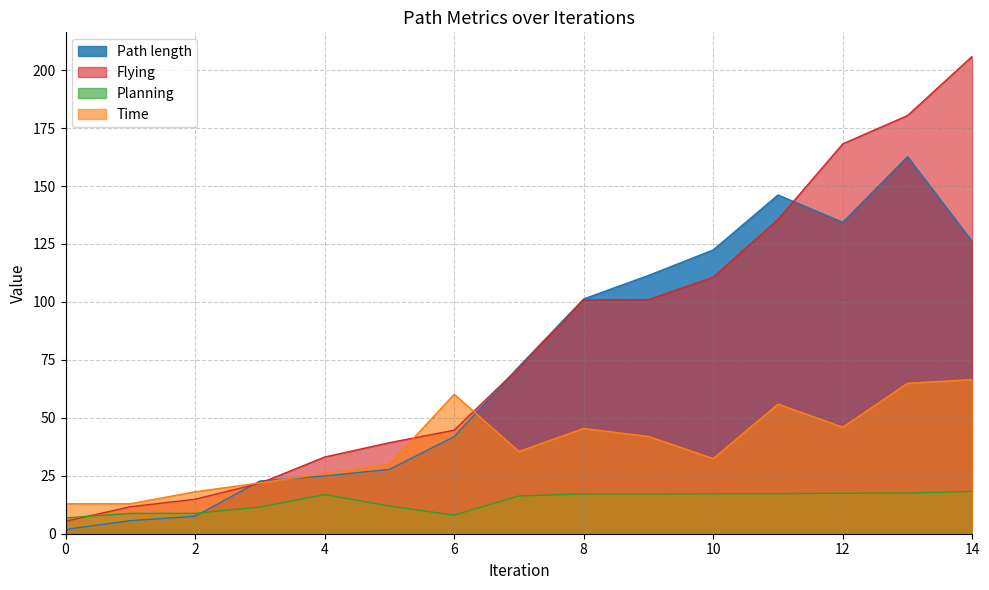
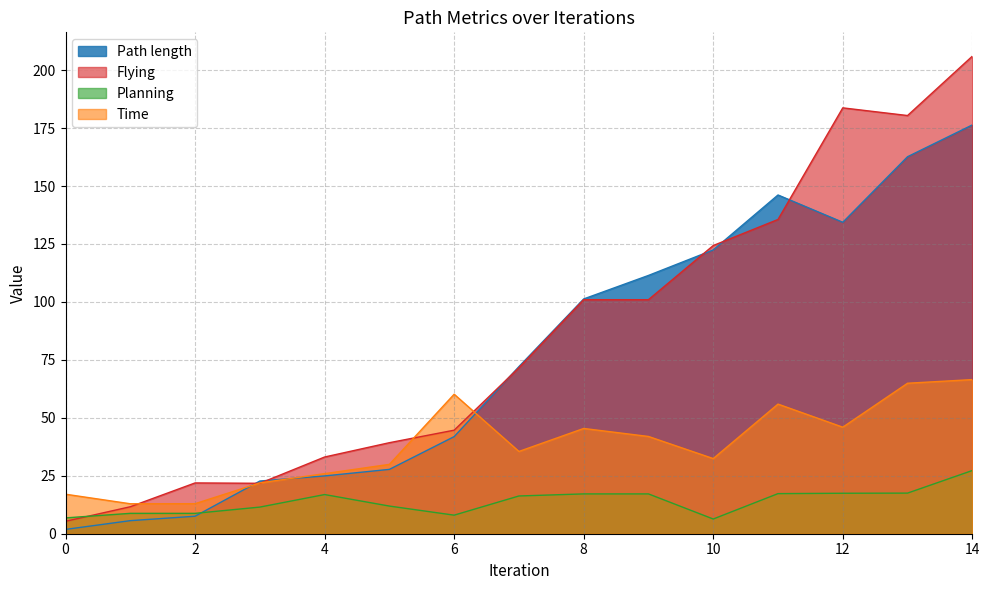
  {
    "Path length": {
      "0": 2,
      "2": 8,
      "6": 42,
      "10": 122,
      "12": 134,
-     "14": 126
+     "14": 176
    },
    "Flying": {
      "0": 5,
-     "2": 15,
+     "2": 22,
      "4": 33,
      "6": 45,
-     "10": 111,
-     "12": 168,
+     "10": 124,
+     "12": 184,
      "14": 206
    },
    "Planning": {
      "0": 7,
      "2": 9,
      "4": 17,
      "6": 8,
      "8": 17,
-     "10": 17,
+     "10": 6,
      "12": 17,
-     "14": 18
+     "14": 27
    },
    "Time": {
-     "0": 13,
-     "2": 18,
+     "0": 17,
+     "2": 13,
      "6": 60,
      "8": 45,
      "10": 32,
      "12": 46,
      "14": 66
    }
  }
